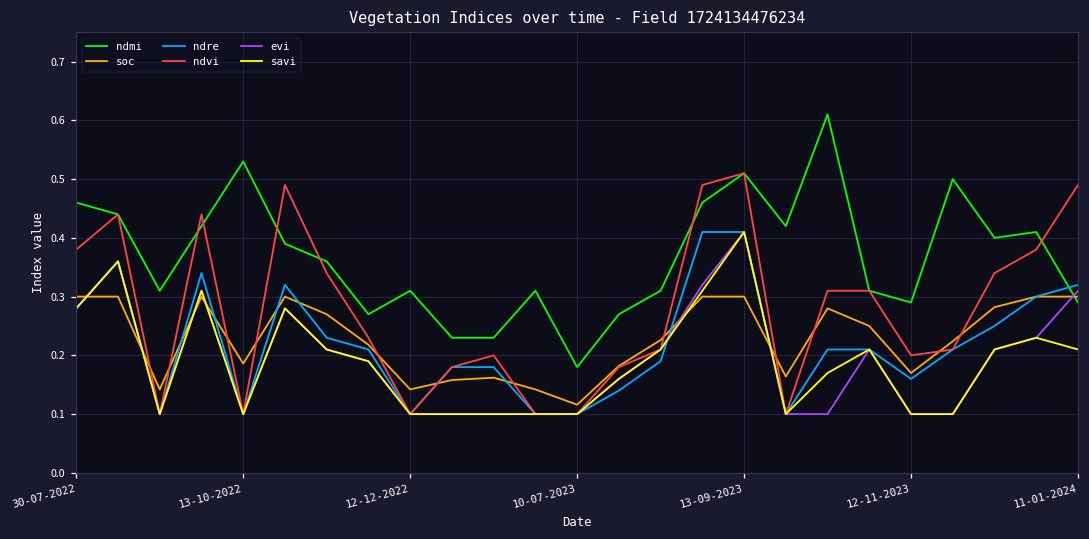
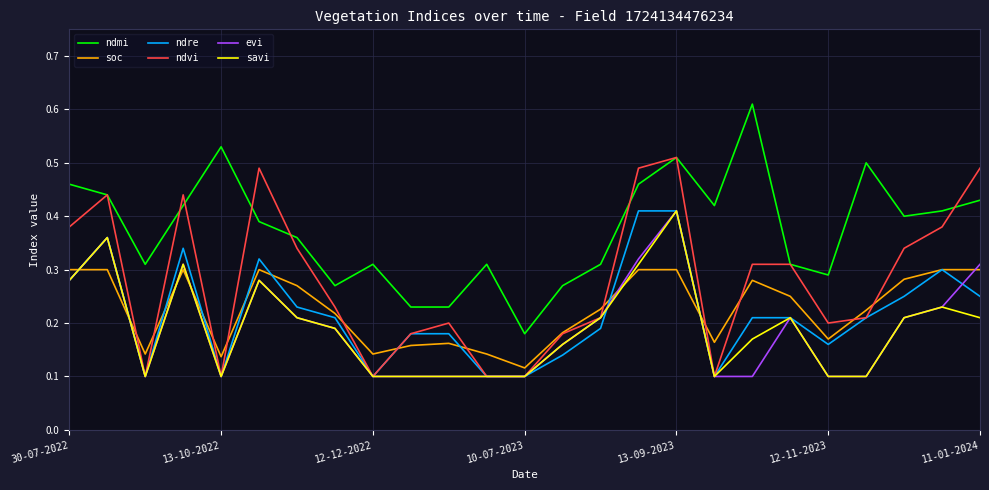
  {
    "ndmi": {
      "30-07-2022": 0.46,
      "13-10-2022": 0.53,
      "12-12-2022": 0.31,
      "10-07-2023": 0.18,
      "12-11-2023": 0.29,
-     "11-01-2024": 0.29
+     "11-01-2024": 0.43
    },
    "soc": {
      "30-07-2022": 0.30,
-     "13-10-2022": 0.19,
+     "13-10-2022": 0.14,
      "12-12-2022": 0.14,
      "10-07-2023": 0.12,
      "13-09-2023": 0.30,
      "12-11-2023": 0.17,
      "11-01-2024": 0.30
    },
    "ndre": {
      "12-11-2023": 0.16,
-     "11-01-2024": 0.32
+     "11-01-2024": 0.25
    },
    "ndvi": {
      "30-07-2022": 0.38,
      "12-11-2023": 0.20,
      "11-01-2024": 0.49
    },
    "evi": {
      "11-01-2024": 0.31
    },
    "savi": {
      "11-01-2024": 0.21
    }
  }
